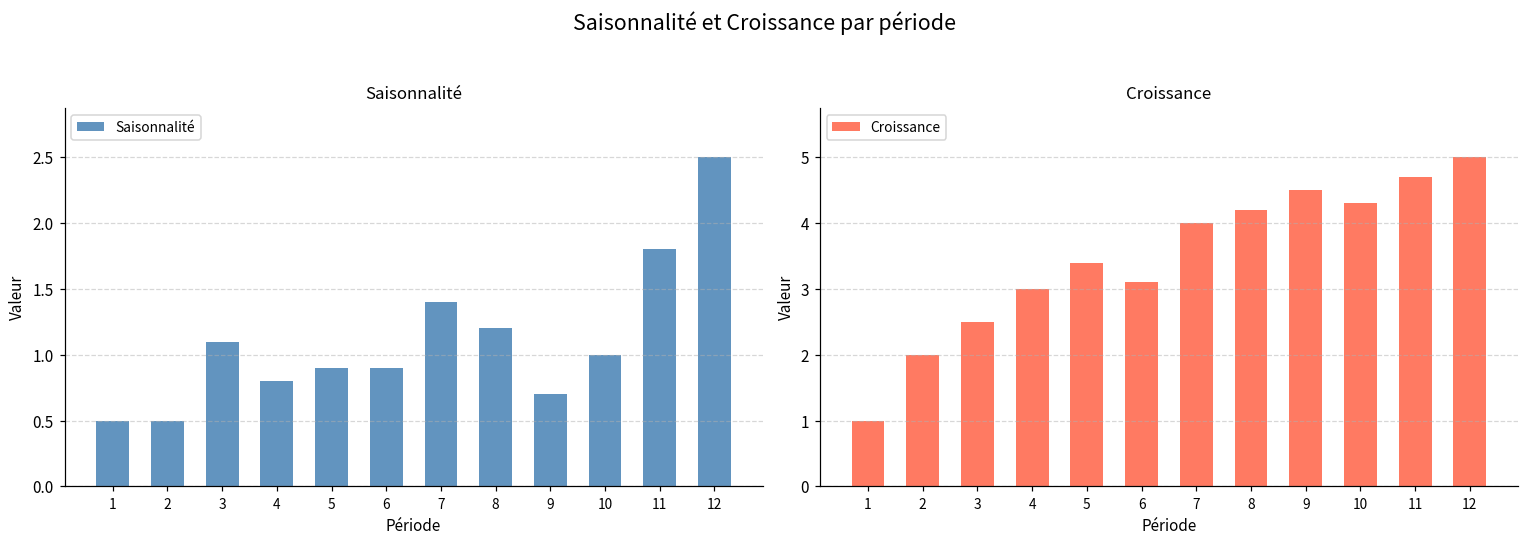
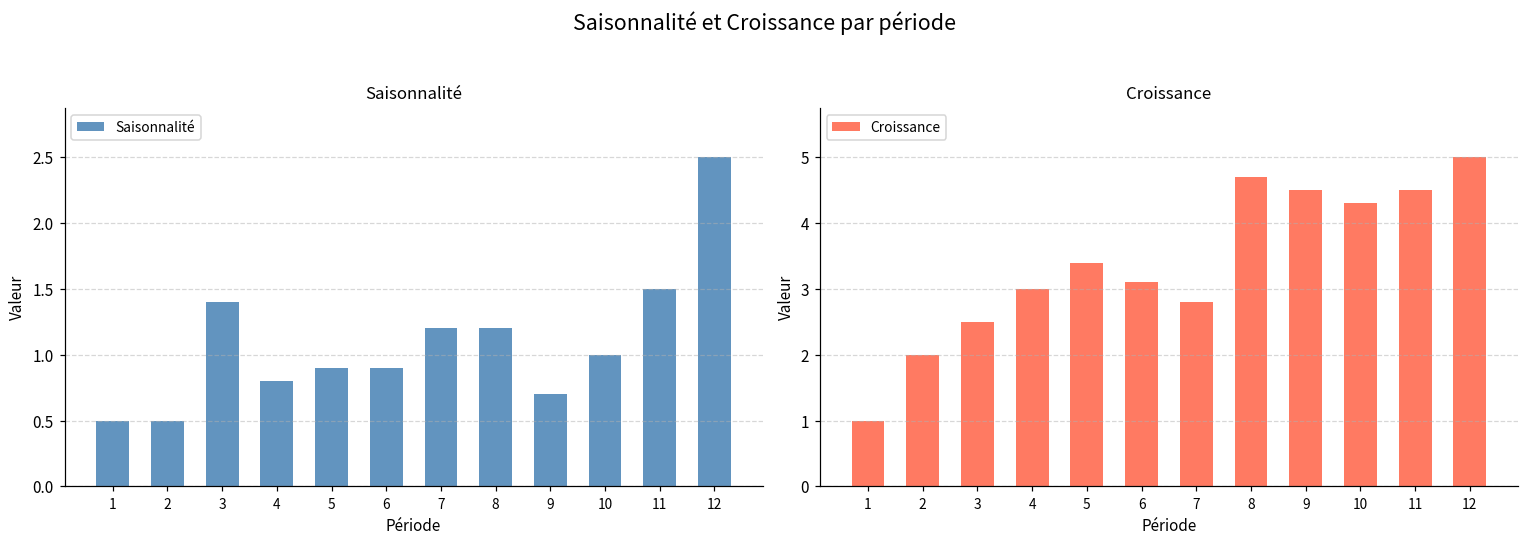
  {
    "Saisonnalité": {
      "1": 0.5,
      "2": 0.5,
-     "3": 1.1,
+     "3": 1.4,
      "4": 0.8,
      "5": 0.9,
      "6": 0.9,
-     "7": 1.4,
+     "7": 1.2,
      "8": 1.2,
      "9": 0.7,
      "10": 1.0,
-     "11": 1.8,
+     "11": 1.5,
      "12": 2.5
    },
    "Croissance": {
      "1": 1.0,
      "2": 2.0,
      "3": 2.5,
      "4": 3.0,
      "5": 3.4,
      "6": 3.1,
-     "7": 4.0,
-     "8": 4.2,
+     "7": 2.8,
+     "8": 4.7,
      "9": 4.5,
      "10": 4.3,
-     "11": 4.7,
+     "11": 4.5,
      "12": 5.0
    }
  }
